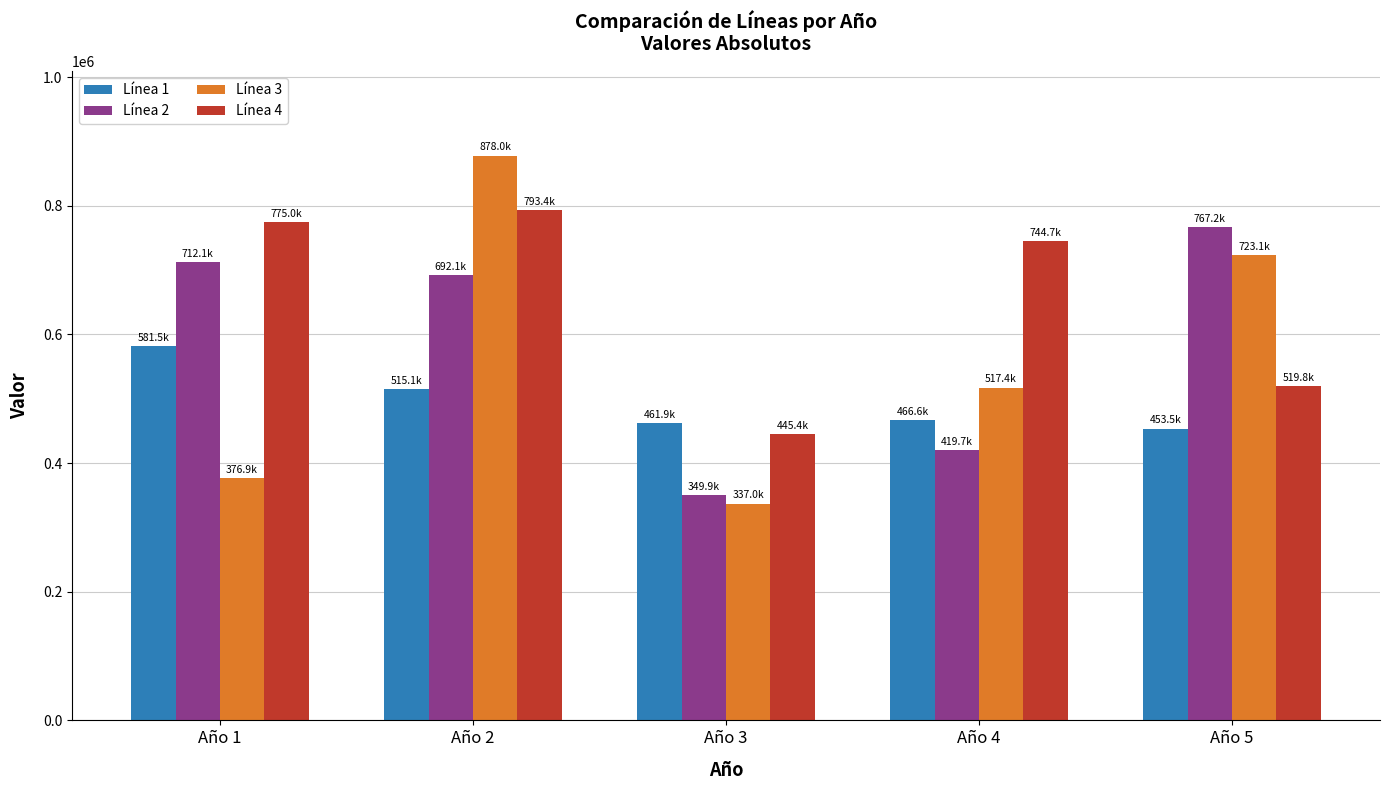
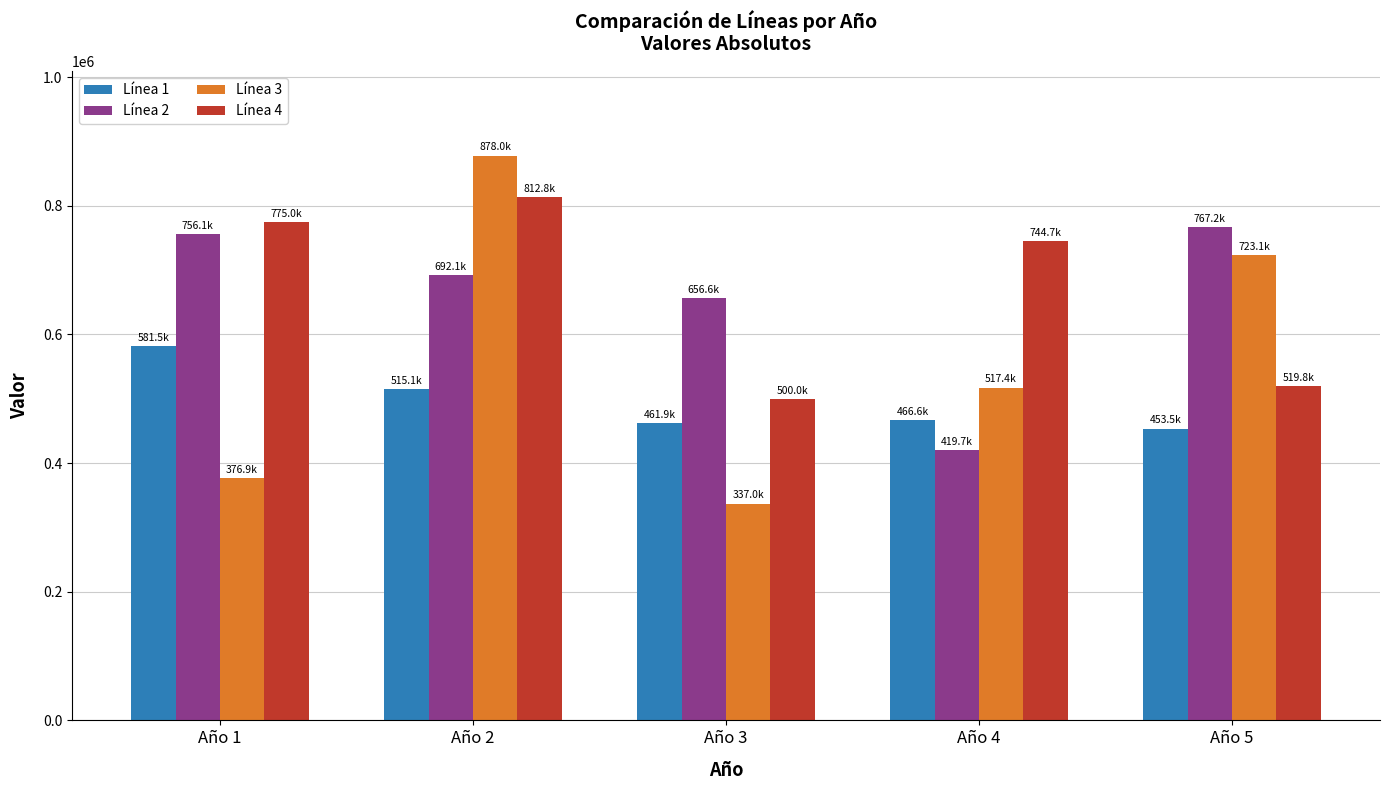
  {
    "Línea 1": {
      "Año 1": "581.5k",
      "Año 2": "515.1k",
      "Año 3": "461.9k",
      "Año 4": "466.6k",
      "Año 5": "453.5k"
    },
    "Línea 2": {
-     "Año 1": "712.1k",
+     "Año 1": "756.1k",
      "Año 2": "692.1k",
-     "Año 3": "349.9k",
+     "Año 3": "656.6k",
      "Año 4": "419.7k",
      "Año 5": "767.2k"
    },
    "Línea 3": {
      "Año 1": "376.9k",
      "Año 2": "878.0k",
      "Año 3": "337.0k",
      "Año 4": "517.4k",
      "Año 5": "723.1k"
    },
    "Línea 4": {
      "Año 1": "775.0k",
-     "Año 2": "793.4k",
-     "Año 3": "445.4k",
+     "Año 2": "812.8k",
+     "Año 3": "500.0k",
      "Año 4": "744.7k",
      "Año 5": "519.8k"
    }
  }
